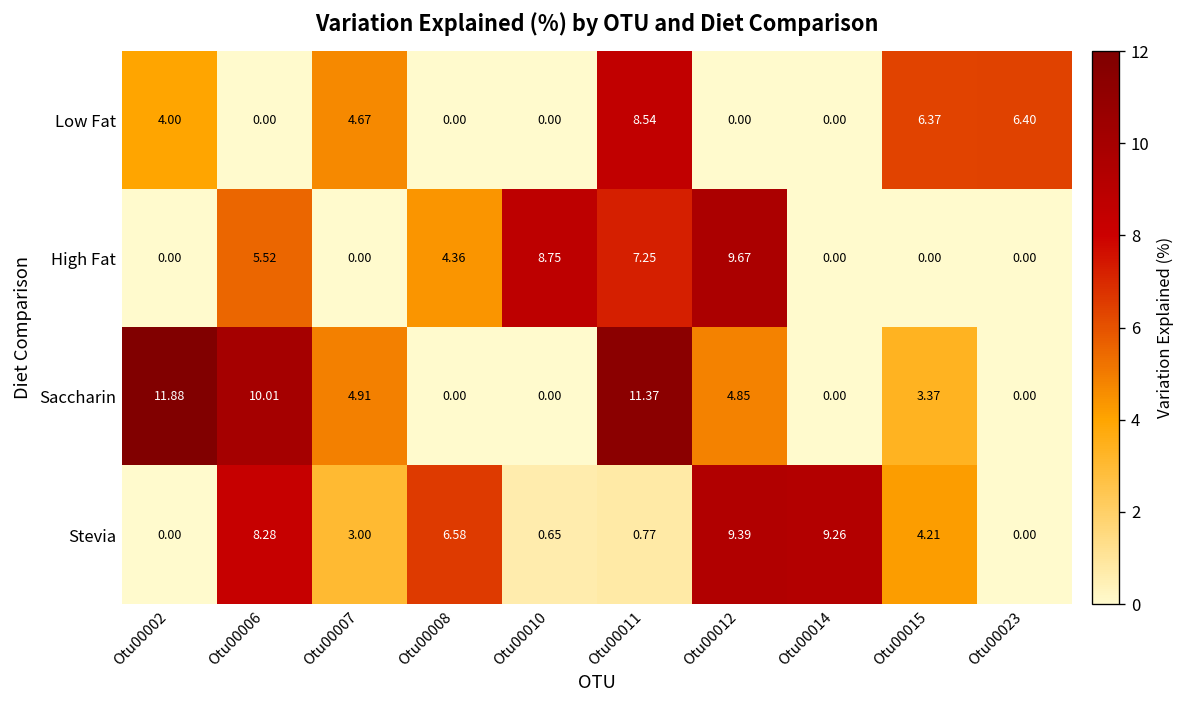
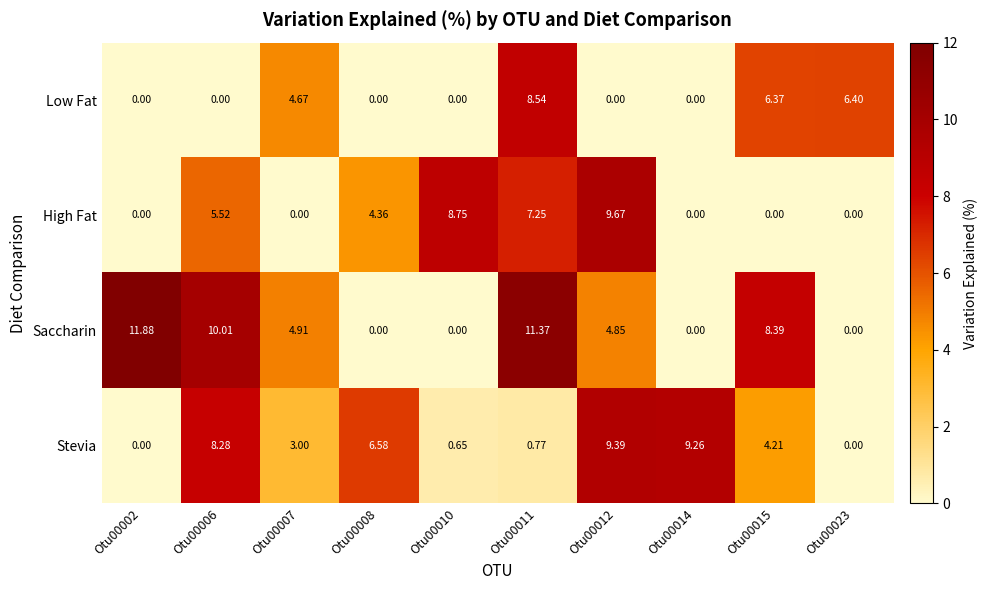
  {
    "Low Fat": {
-     "Otu00002": 4.00,
+     "Otu00002": 0.00,
      "Otu00006": 0.00,
      "Otu00007": 4.67,
      "Otu00008": 0.00,
      "Otu00010": 0.00,
      "Otu00011": 8.54,
      "Otu00012": 0.00,
      "Otu00014": 0.00,
      "Otu00015": 6.37,
      "Otu00023": 6.40
    },
    "High Fat": {
      "Otu00002": 0.00,
      "Otu00006": 5.52,
      "Otu00007": 0.00,
      "Otu00008": 4.36,
      "Otu00010": 8.75,
      "Otu00011": 7.25,
      "Otu00012": 9.67,
      "Otu00014": 0.00,
      "Otu00015": 0.00,
      "Otu00023": 0.00
    },
    "Saccharin": {
      "Otu00002": 11.88,
      "Otu00006": 10.01,
      "Otu00007": 4.91,
      "Otu00008": 0.00,
      "Otu00010": 0.00,
      "Otu00011": 11.37,
      "Otu00012": 4.85,
      "Otu00014": 0.00,
-     "Otu00015": 3.37,
+     "Otu00015": 8.39,
      "Otu00023": 0.00
    },
    "Stevia": {
      "Otu00002": 0.00,
      "Otu00006": 8.28,
      "Otu00007": 3.00,
      "Otu00008": 6.58,
      "Otu00010": 0.65,
      "Otu00011": 0.77,
      "Otu00012": 9.39,
      "Otu00014": 9.26,
      "Otu00015": 4.21,
      "Otu00023": 0.00
    }
  }
